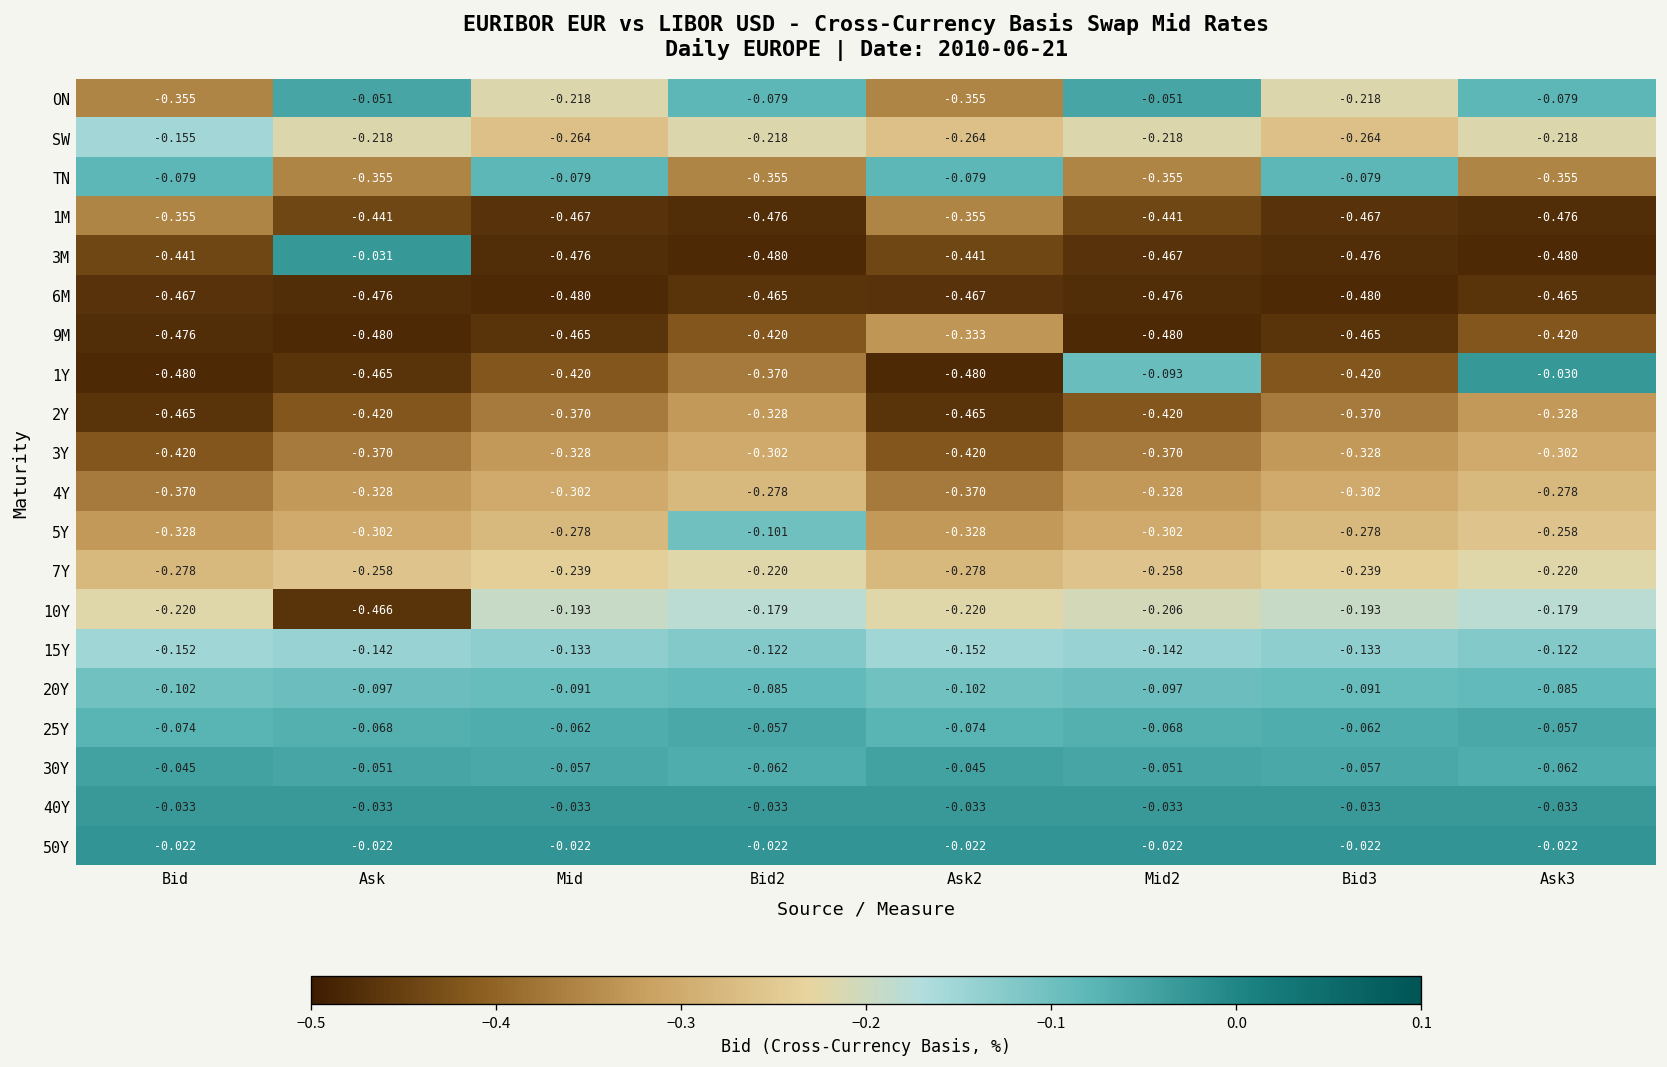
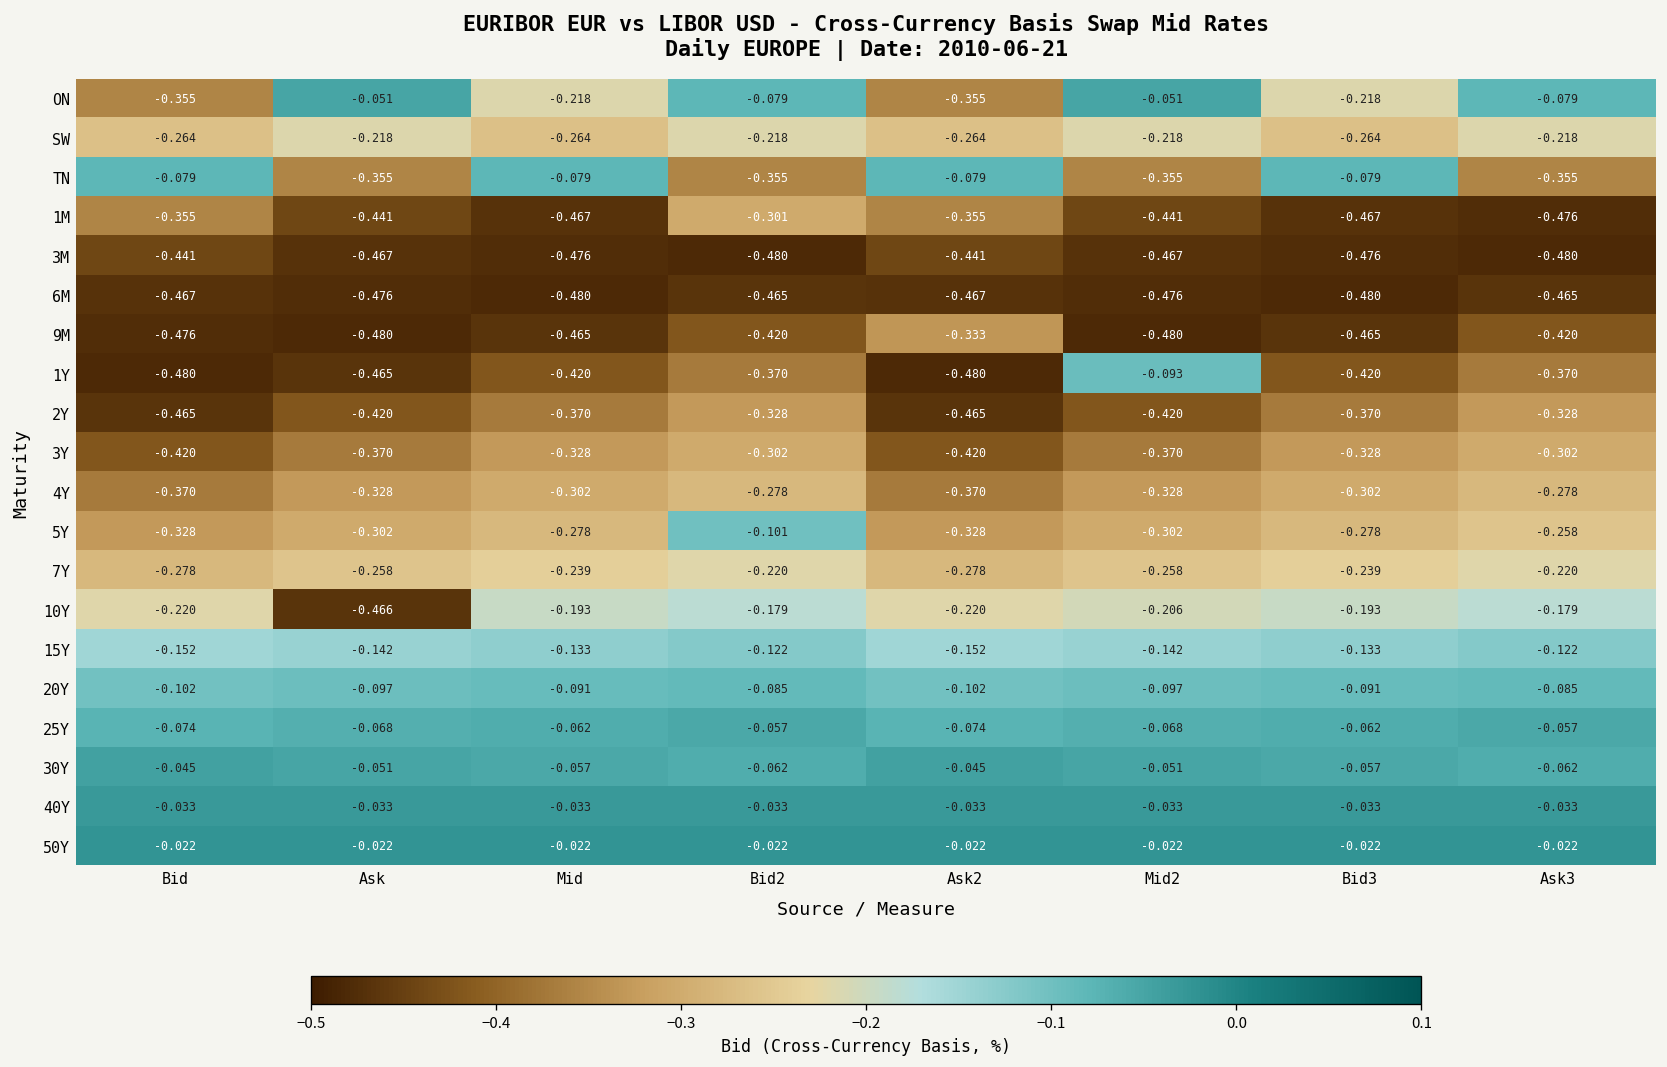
  {
    "ON": {
      "Bid": -0.355,
      "Ask": -0.051,
      "Mid": -0.218,
      "Bid2": -0.079,
      "Ask2": -0.355,
      "Mid2": -0.051,
      "Bid3": -0.218,
      "Ask3": -0.079
    },
    "SW": {
-     "Bid": -0.155,
+     "Bid": -0.264,
      "Ask": -0.218,
      "Mid": -0.264,
      "Bid2": -0.218,
      "Ask2": -0.264,
      "Mid2": -0.218,
      "Bid3": -0.264,
      "Ask3": -0.218
    },
    "TN": {
      "Bid": -0.079,
      "Ask": -0.355,
      "Mid": -0.079,
      "Bid2": -0.355,
      "Ask2": -0.079,
      "Mid2": -0.355,
      "Bid3": -0.079,
      "Ask3": -0.355
    },
    "1M": {
      "Bid": -0.355,
      "Ask": -0.441,
      "Mid": -0.467,
-     "Bid2": -0.476,
+     "Bid2": -0.301,
      "Ask2": -0.355,
      "Mid2": -0.441,
      "Bid3": -0.467,
      "Ask3": -0.476
    },
    "3M": {
      "Bid": -0.441,
-     "Ask": -0.031,
+     "Ask": -0.467,
      "Mid": -0.476,
      "Bid2": -0.480,
      "Ask2": -0.441,
      "Mid2": -0.467,
      "Bid3": -0.476,
      "Ask3": -0.480
    },
    "6M": {
      "Bid": -0.467,
      "Ask": -0.476,
      "Mid": -0.480,
      "Bid2": -0.465,
      "Ask2": -0.467,
      "Mid2": -0.476,
      "Bid3": -0.480,
      "Ask3": -0.465
    },
    "9M": {
      "Bid": -0.476,
      "Ask": -0.480,
      "Mid": -0.465,
      "Bid2": -0.420,
      "Ask2": -0.333,
      "Mid2": -0.480,
      "Bid3": -0.465,
      "Ask3": -0.420
    },
    "1Y": {
      "Bid": -0.480,
      "Ask": -0.465,
      "Mid": -0.420,
      "Bid2": -0.370,
      "Ask2": -0.480,
      "Mid2": -0.093,
      "Bid3": -0.420,
-     "Ask3": -0.030
+     "Ask3": -0.370
    },
    "2Y": {
      "Bid": -0.465,
      "Ask": -0.420,
      "Mid": -0.370,
      "Bid2": -0.328,
      "Ask2": -0.465,
      "Mid2": -0.420,
      "Bid3": -0.370,
      "Ask3": -0.328
    },
    "3Y": {
      "Bid": -0.420,
      "Ask": -0.370,
      "Mid": -0.328,
      "Bid2": -0.302,
      "Ask2": -0.420,
      "Mid2": -0.370,
      "Bid3": -0.328,
      "Ask3": -0.302
    },
    "4Y": {
      "Bid": -0.370,
      "Ask": -0.328,
      "Mid": -0.302,
      "Bid2": -0.278,
      "Ask2": -0.370,
      "Mid2": -0.328,
      "Bid3": -0.302,
      "Ask3": -0.278
    },
    "5Y": {
      "Bid": -0.328,
      "Ask": -0.302,
      "Mid": -0.278,
      "Bid2": -0.101,
      "Ask2": -0.328,
      "Mid2": -0.302,
      "Bid3": -0.278,
      "Ask3": -0.258
    },
    "7Y": {
      "Bid": -0.278,
      "Ask": -0.258,
      "Mid": -0.239,
      "Bid2": -0.220,
      "Ask2": -0.278,
      "Mid2": -0.258,
      "Bid3": -0.239,
      "Ask3": -0.220
    },
    "10Y": {
      "Bid": -0.220,
      "Ask": -0.466,
      "Mid": -0.193,
      "Bid2": -0.179,
      "Ask2": -0.220,
      "Mid2": -0.206,
      "Bid3": -0.193,
      "Ask3": -0.179
    },
    "15Y": {
      "Bid": -0.152,
      "Ask": -0.142,
      "Mid": -0.133,
      "Bid2": -0.122,
      "Ask2": -0.152,
      "Mid2": -0.142,
      "Bid3": -0.133,
      "Ask3": -0.122
    },
    "20Y": {
      "Bid": -0.102,
      "Ask": -0.097,
      "Mid": -0.091,
      "Bid2": -0.085,
      "Ask2": -0.102,
      "Mid2": -0.097,
      "Bid3": -0.091,
      "Ask3": -0.085
    },
    "25Y": {
      "Bid": -0.074,
      "Ask": -0.068,
      "Mid": -0.062,
      "Bid2": -0.057,
      "Ask2": -0.074,
      "Mid2": -0.068,
      "Bid3": -0.062,
      "Ask3": -0.057
    },
    "30Y": {
      "Bid": -0.045,
      "Ask": -0.051,
      "Mid": -0.057,
      "Bid2": -0.062,
      "Ask2": -0.045,
      "Mid2": -0.051,
      "Bid3": -0.057,
      "Ask3": -0.062
    },
    "40Y": {
      "Bid": -0.033,
      "Ask": -0.033,
      "Mid": -0.033,
      "Bid2": -0.033,
      "Ask2": -0.033,
      "Mid2": -0.033,
      "Bid3": -0.033,
      "Ask3": -0.033
    },
    "50Y": {
      "Bid": -0.022,
      "Ask": -0.022,
      "Mid": -0.022,
      "Bid2": -0.022,
      "Ask2": -0.022,
      "Mid2": -0.022,
      "Bid3": -0.022,
      "Ask3": -0.022
    }
  }
